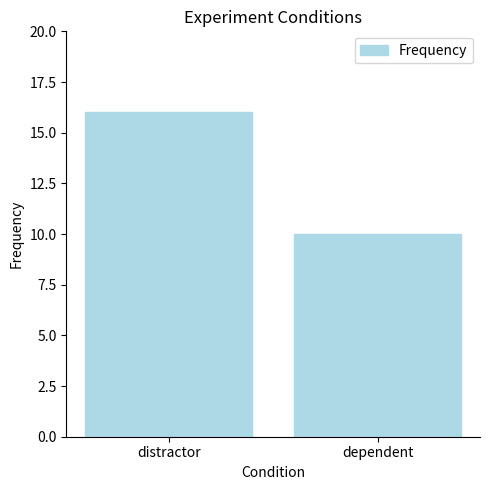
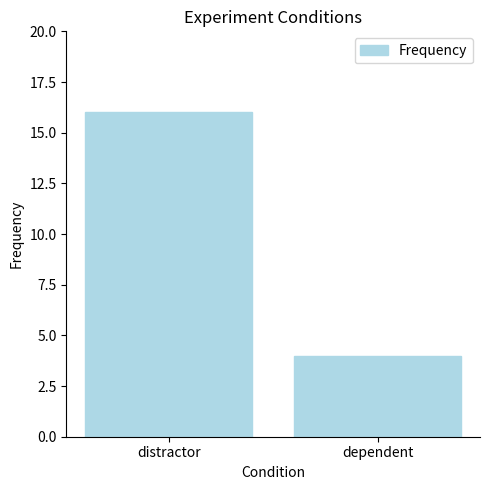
  {
    "distractor": 16,
-   "dependent": 10
+   "dependent": 4
  }
